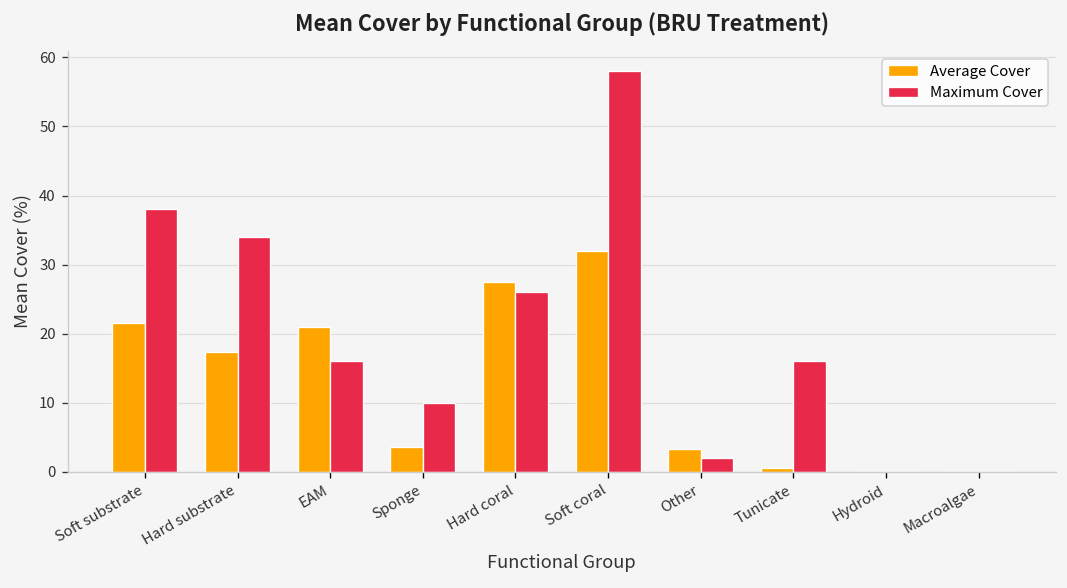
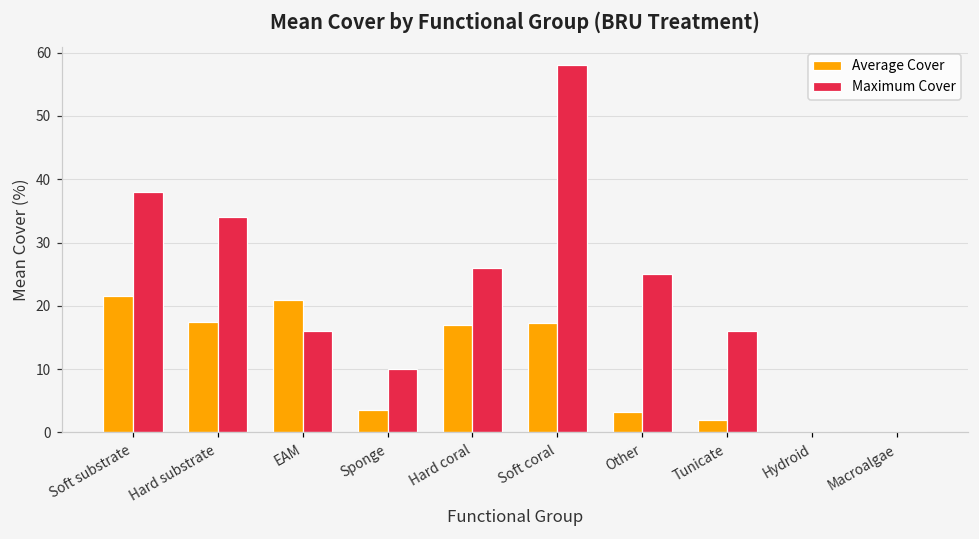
  {
    "Average Cover": {
      "Soft substrate": 22,
      "Hard substrate": 17,
      "EAM": 21,
      "Sponge": 4,
-     "Hard coral": 28,
-     "Soft coral": 32,
+     "Hard coral": 17,
+     "Soft coral": 17,
      "Other": 3,
-     "Tunicate": 1,
+     "Tunicate": 2,
      "Hydroid": 0,
      "Macroalgae": 0
    },
    "Maximum Cover": {
      "Soft substrate": 38,
      "Hard substrate": 34,
      "EAM": 16,
      "Sponge": 10,
      "Hard coral": 26,
      "Soft coral": 58,
-     "Other": 2,
+     "Other": 25,
      "Tunicate": 16,
      "Hydroid": 0,
      "Macroalgae": 0
    }
  }
